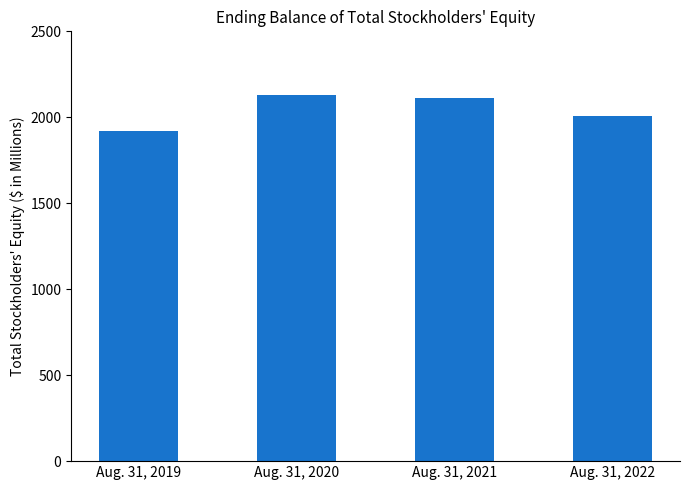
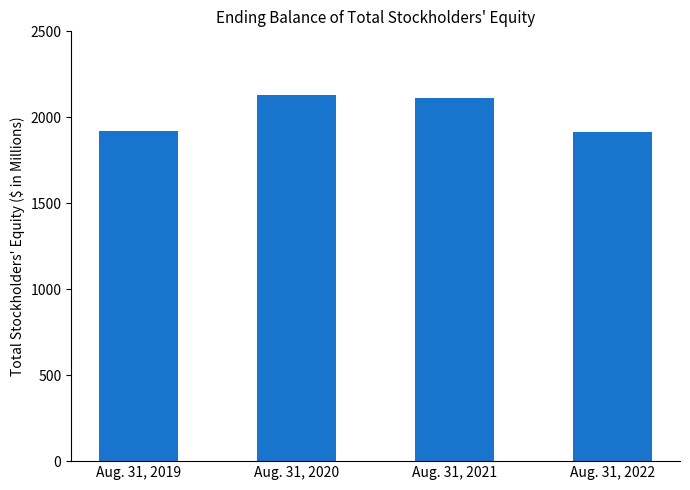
  {
    "Aug. 31, 2019": 1920,
    "Aug. 31, 2020": 2130,
    "Aug. 31, 2021": 2110,
-   "Aug. 31, 2022": 2010
+   "Aug. 31, 2022": 1910
  }
